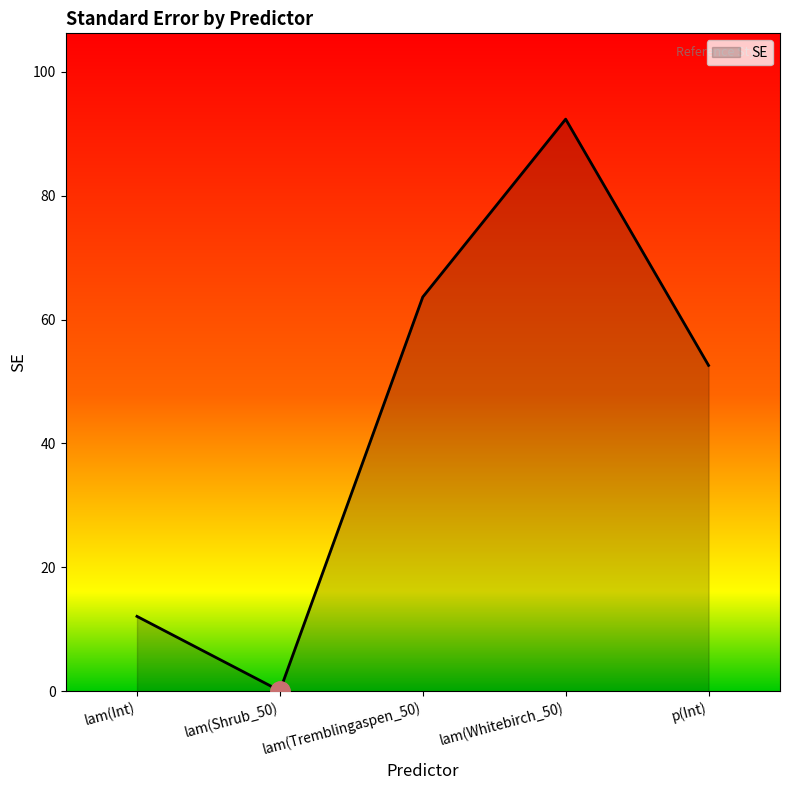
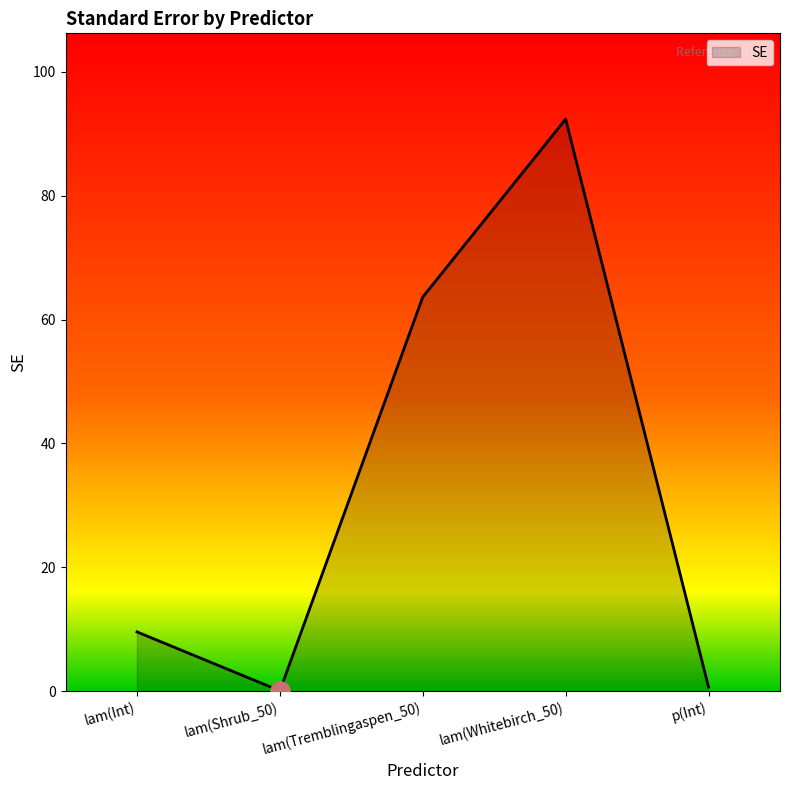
  {
    "SE": {
-     "lam(Int)": 12,
+     "lam(Int)": 10,
      "lam(Tremblingaspen_50)": 64,
      "lam(Whitebirch_50)": 92,
-     "p(Int)": 53
+     "p(Int)": 1
    }
  }
